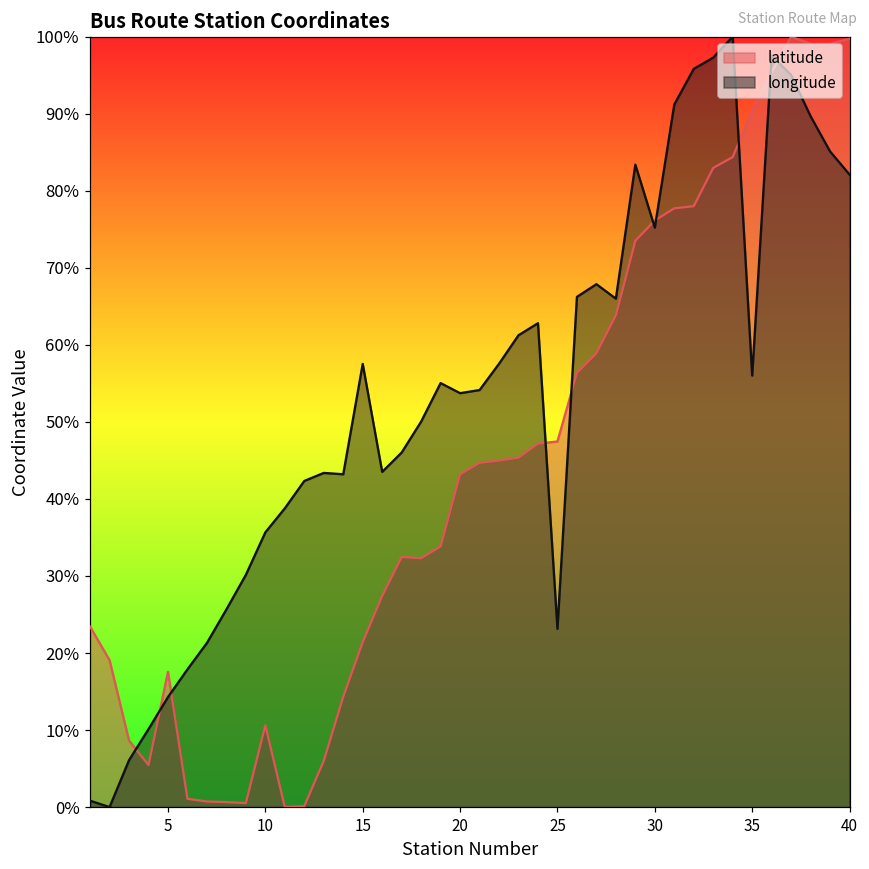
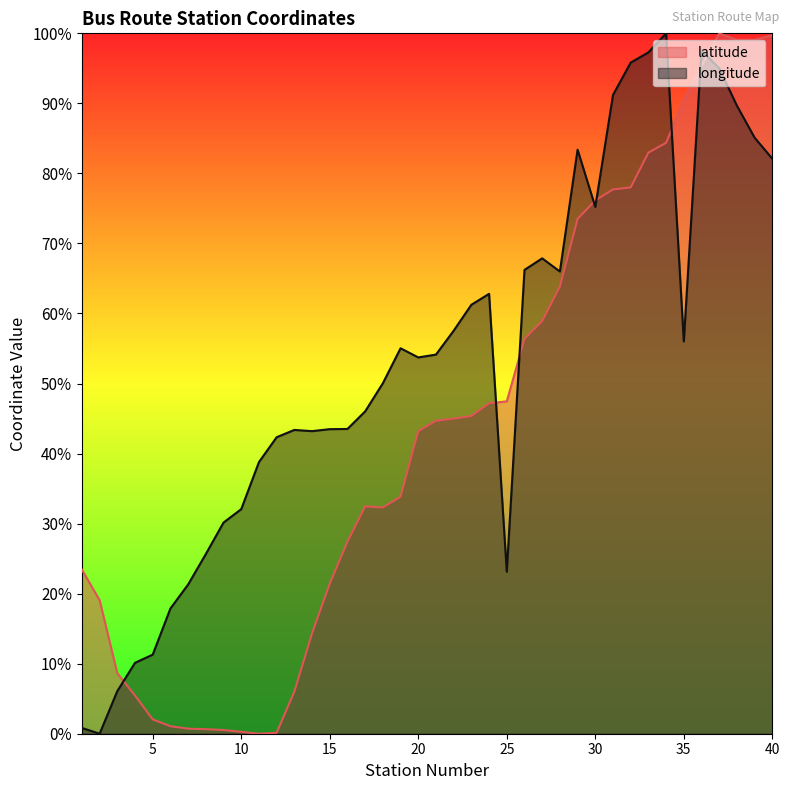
  {
    "latitude": {
-     "5": "18%",
-     "10": "11%",
+     "5": "2%",
+     "10": "0%",
      "15": "21%",
      "20": "43%",
      "25": "47%",
      "30": "76%",
      "35": "90%",
      "40": "100%"
    },
    "longitude": {
-     "5": "14%",
-     "10": "36%",
-     "15": "58%",
+     "5": "11%",
+     "10": "32%",
+     "15": "43%",
      "20": "54%",
      "25": "23%",
      "30": "75%",
      "35": "56%",
      "40": "82%"
    }
  }
